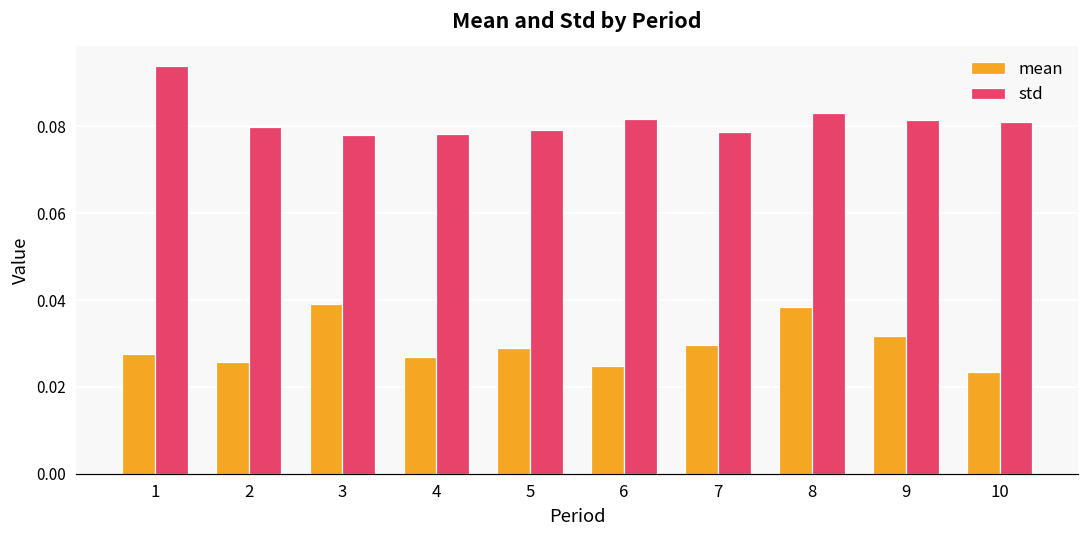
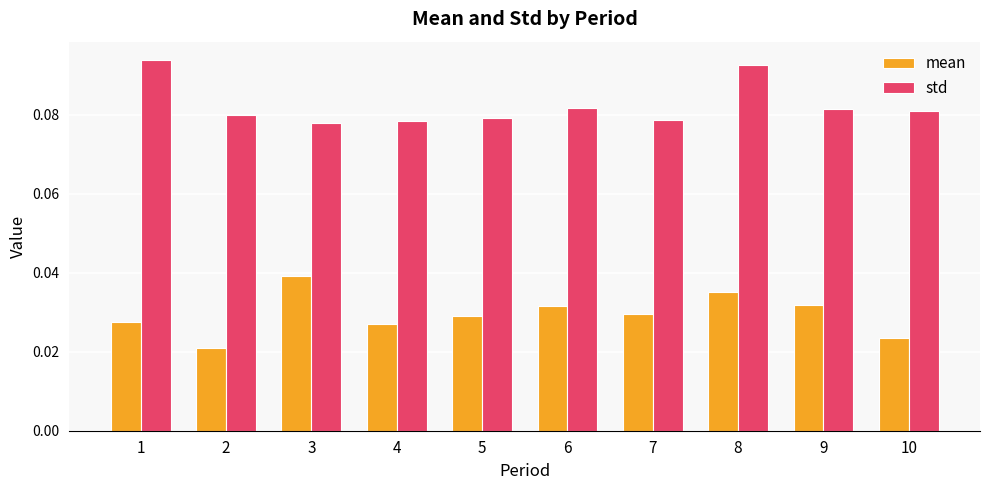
  {
    "mean": {
      "1": 0.028,
-     "2": 0.026,
+     "2": 0.021,
      "3": 0.039,
      "4": 0.027,
      "5": 0.029,
-     "6": 0.025,
+     "6": 0.032,
      "7": 0.030,
-     "8": 0.038,
+     "8": 0.035,
      "9": 0.032,
      "10": 0.023
    },
    "std": {
      "1": 0.094,
      "2": 0.080,
      "3": 0.078,
      "4": 0.078,
      "5": 0.079,
      "6": 0.082,
      "7": 0.079,
-     "8": 0.083,
+     "8": 0.093,
      "9": 0.081,
      "10": 0.081
    }
  }
